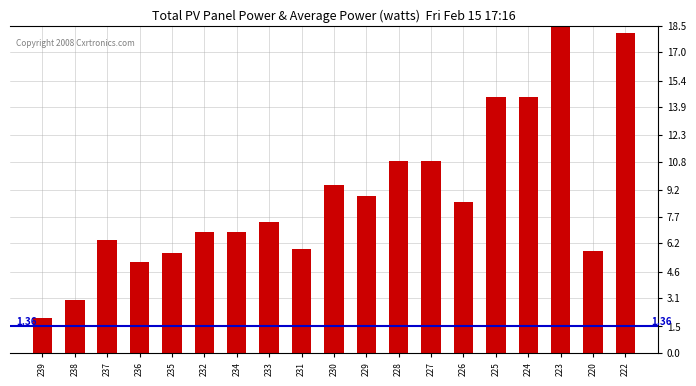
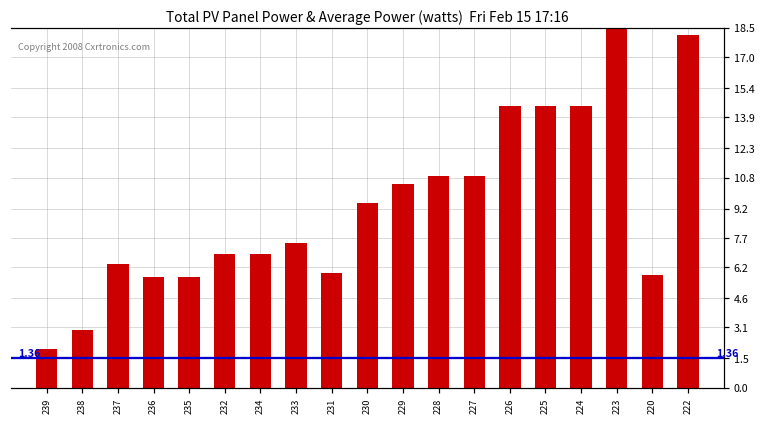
  {
    "238": 3.0,
    "237": 6.4,
-   "236": 5.1,
+   "236": 5.7,
    "235": 5.7,
    "232": 6.9,
    "234": 6.9,
    "233": 7.4,
    "231": 5.9,
    "230": 9.5,
-   "229": 8.9,
+   "229": 10.4,
    "228": 10.9,
    "227": 10.9,
-   "226": 8.6,
+   "226": 14.5,
    "225": 14.5,
    "224": 14.5,
    "223": 18.5,
    "220": 5.8,
    "222": 18.1
  }
